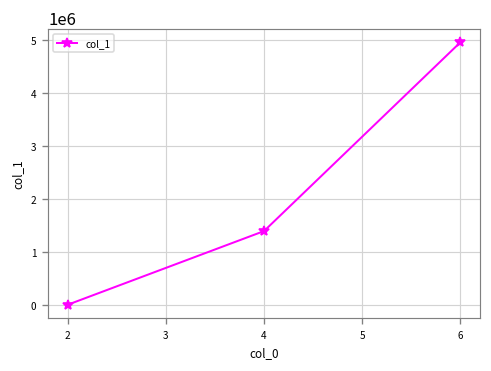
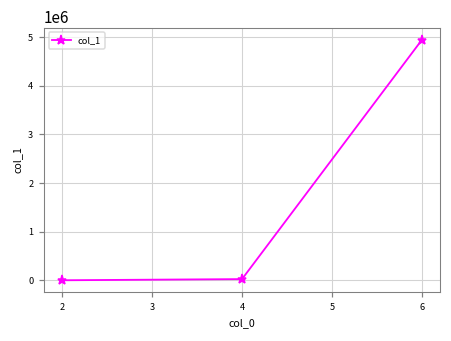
  {
    "2": 0,
-   "4": 1400000,
+   "4": 0,
    "6": 4900000
  }
